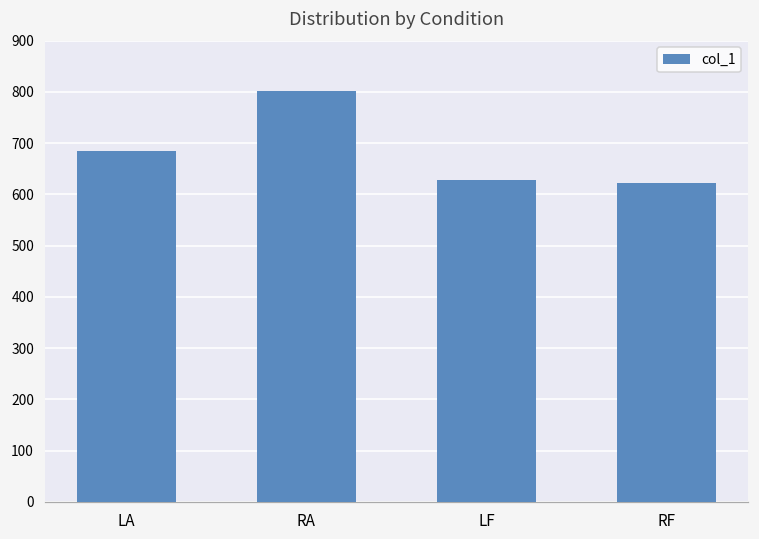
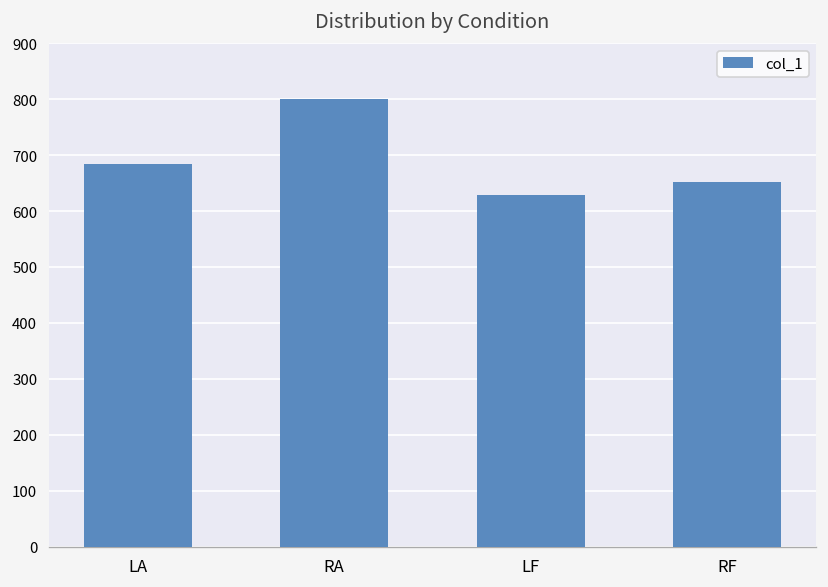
  {
    "LA": 680,
    "RA": 800,
    "LF": 630,
-   "RF": 620
+   "RF": 650
  }
